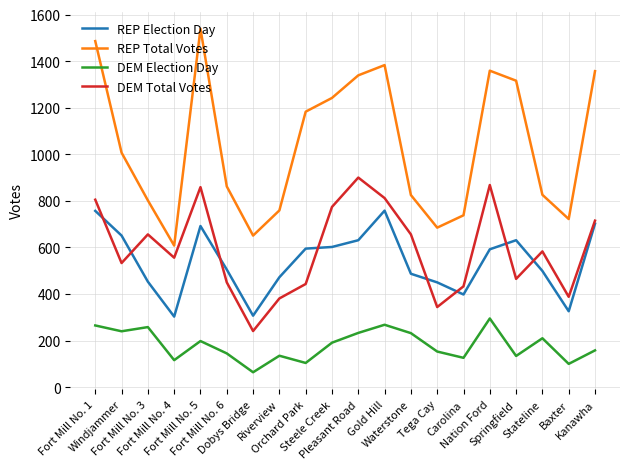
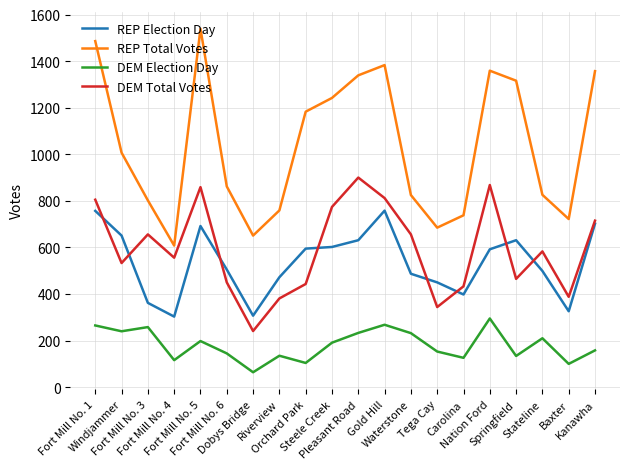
  {
    "REP Election Day": {
      "Fort Mill No. 1": 760,
      "Windjammer": 650,
-     "Fort Mill No. 3": 450,
+     "Fort Mill No. 3": 360,
      "Fort Mill No. 4": 300,
      "Fort Mill No. 5": 690,
      "Fort Mill No. 6": 510,
      "Dobys Bridge": 310,
      "Riverview": 470,
      "Orchard Park": 600,
      "Steele Creek": 600,
      "Pleasant Road": 630,
      "Gold Hill": 760,
      "Waterstone": 490,
      "Tega Cay": 450,
      "Carolina": 400,
      "Nation Ford": 590,
      "Springfield": 630,
      "Stateline": 500,
      "Baxter": 330,
      "Kanawha": 700
    },
    "REP Total Votes": {
      "Fort Mill No. 1": 1490,
      "Windjammer": 1010,
      "Fort Mill No. 3": 800,
      "Fort Mill No. 4": 610,
      "Fort Mill No. 5": 1540,
      "Fort Mill No. 6": 860,
      "Dobys Bridge": 650,
      "Riverview": 760,
      "Orchard Park": 1180,
      "Steele Creek": 1240,
      "Pleasant Road": 1340,
      "Gold Hill": 1380,
      "Waterstone": 830,
      "Tega Cay": 690,
      "Carolina": 740,
      "Nation Ford": 1360,
      "Springfield": 1320,
      "Stateline": 830,
      "Baxter": 720,
      "Kanawha": 1360
    },
    "DEM Election Day": {
      "Fort Mill No. 1": 270,
      "Windjammer": 240,
      "Fort Mill No. 3": 260,
      "Fort Mill No. 4": 120,
      "Fort Mill No. 5": 200,
      "Fort Mill No. 6": 150,
      "Dobys Bridge": 60,
      "Riverview": 140,
      "Orchard Park": 100,
      "Steele Creek": 190,
      "Pleasant Road": 230,
      "Gold Hill": 270,
      "Waterstone": 230,
      "Tega Cay": 150,
      "Carolina": 130,
      "Nation Ford": 300,
      "Springfield": 130,
      "Stateline": 210,
      "Baxter": 100,
      "Kanawha": 160
    },
    "DEM Total Votes": {
      "Fort Mill No. 1": 810,
      "Windjammer": 530,
      "Fort Mill No. 3": 660,
      "Fort Mill No. 4": 560,
      "Fort Mill No. 5": 860,
      "Fort Mill No. 6": 450,
      "Dobys Bridge": 240,
      "Riverview": 380,
      "Orchard Park": 440,
      "Steele Creek": 770,
      "Pleasant Road": 900,
      "Gold Hill": 810,
      "Waterstone": 660,
      "Tega Cay": 340,
      "Carolina": 430,
      "Nation Ford": 870,
      "Springfield": 470,
      "Stateline": 580,
      "Baxter": 390,
      "Kanawha": 720
    }
  }
